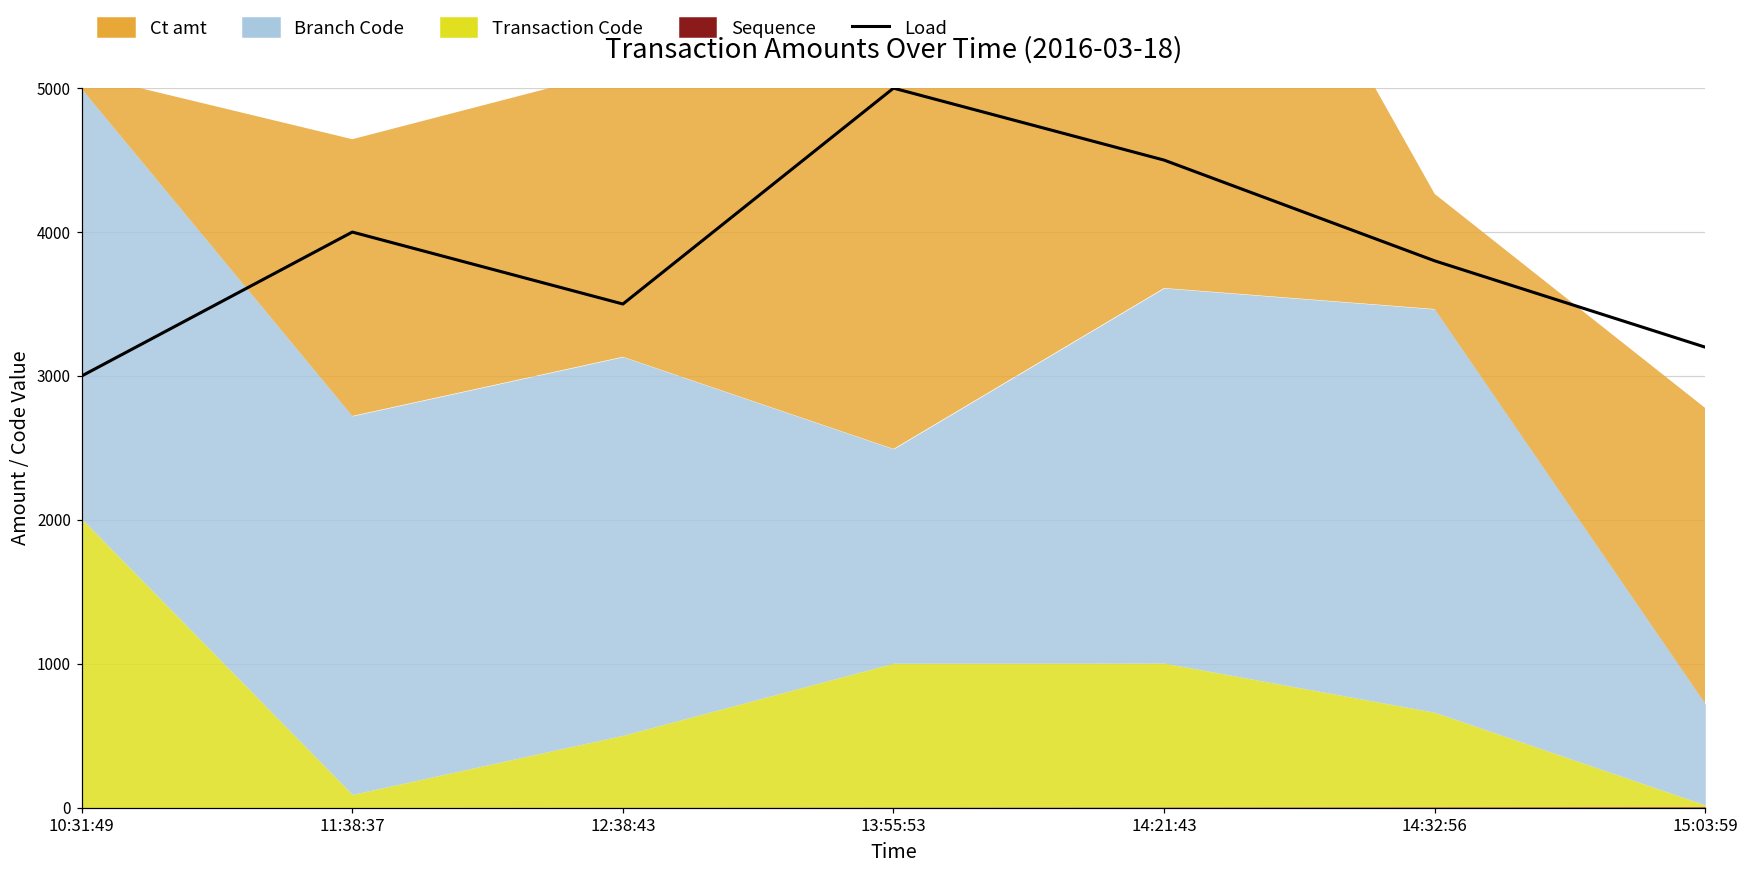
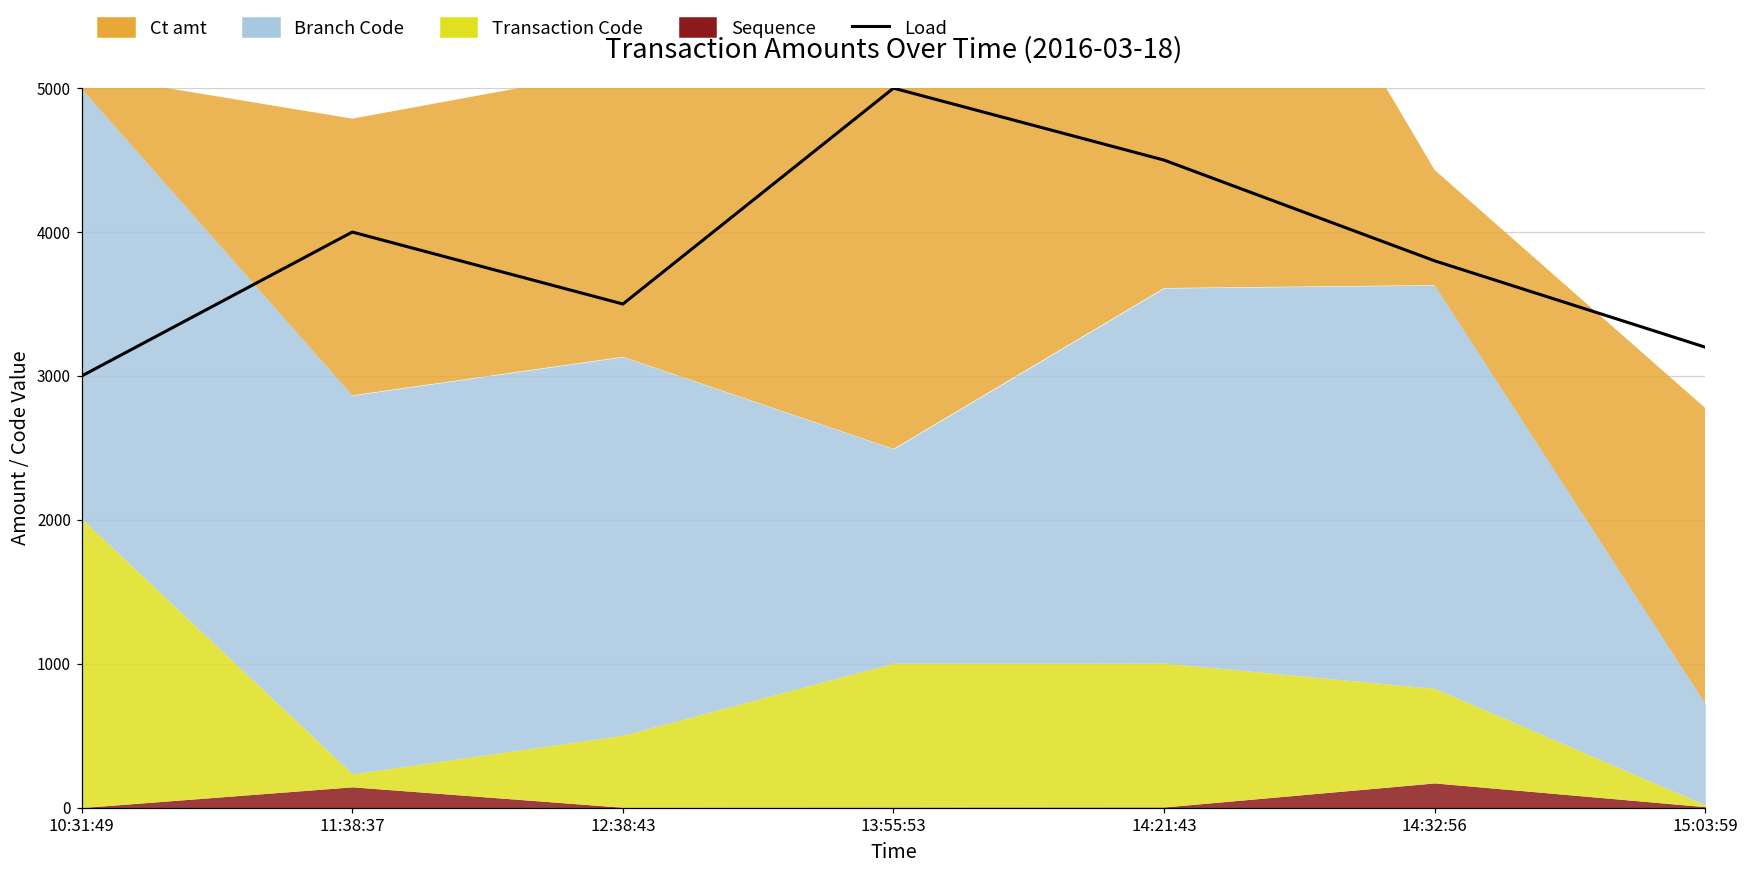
  {
    "Load": {
      "10:31:49": 3000,
      "11:38:37": 4000,
      "12:38:43": 3500,
      "13:55:53": 5000,
      "14:21:43": 4500,
      "14:32:56": 3800,
      "15:03:59": 3200
    },
    "Sequence": {
-     "11:38:37": 0,
-     "14:32:56": 10
+     "11:38:37": 150,
+     "14:32:56": 170
    },
    "Transaction Code": {
      "10:31:49": 2010,
      "11:38:37": 90,
      "12:38:43": 500,
      "13:55:53": 1000,
      "14:21:43": 1000,
      "14:32:56": 660
    },
    "Branch Code": {
      "10:31:49": 2990,
      "11:38:37": 2630,
      "12:38:43": 2630,
      "13:55:53": 1490,
      "14:21:43": 2610,
      "14:32:56": 2800,
      "15:03:59": 700
    },
    "Ct amt": {
      "11:38:37": 1920,
      "14:32:56": 800,
      "15:03:59": 2050
    }
  }
